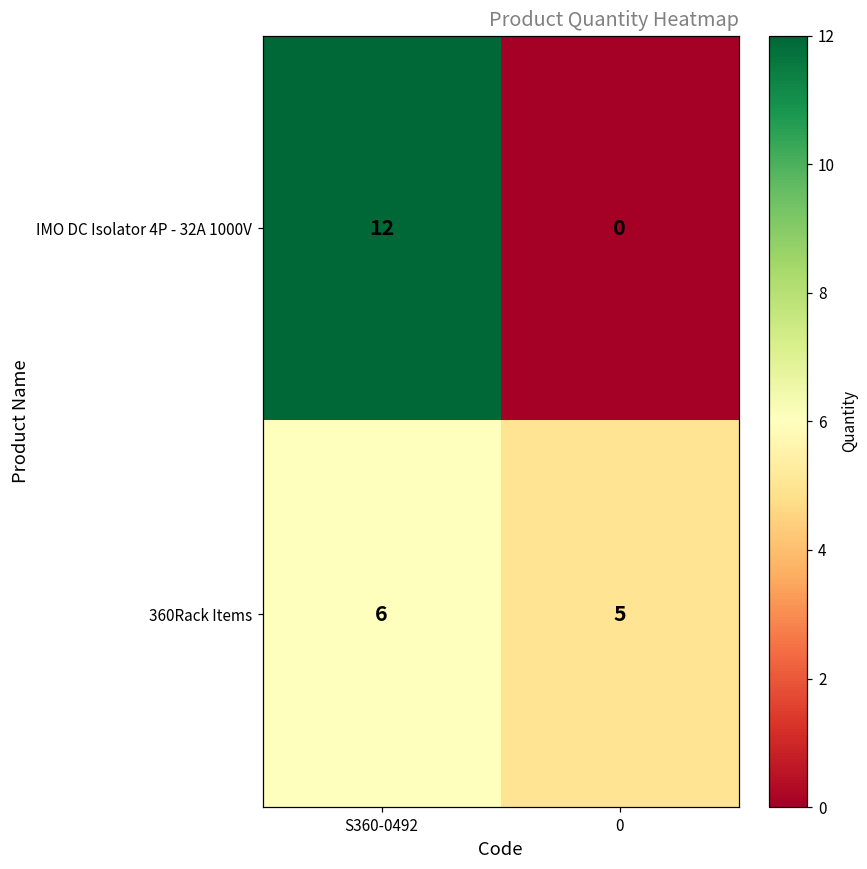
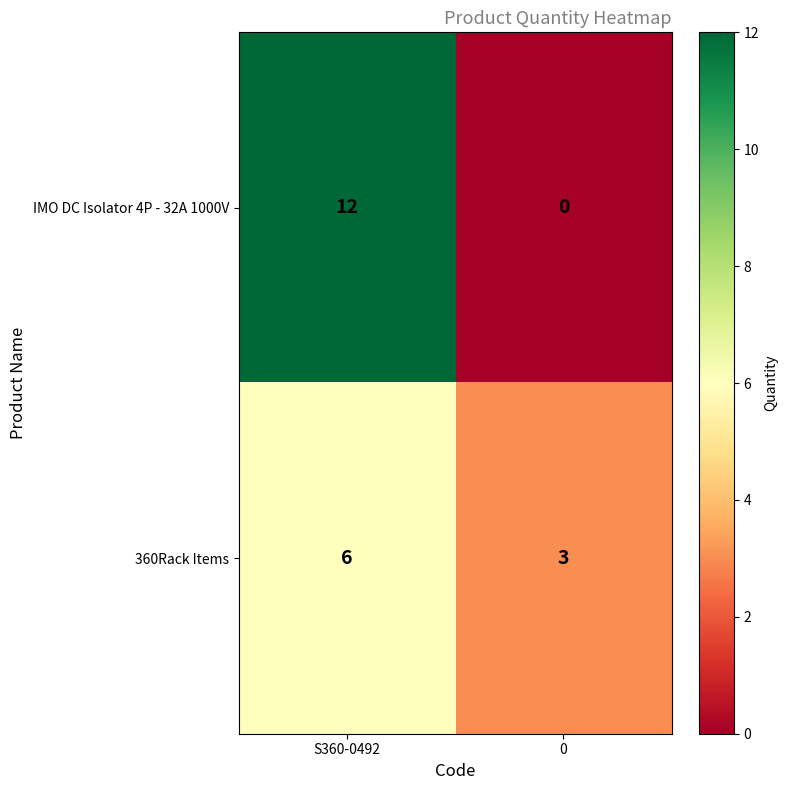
  {
    "IMO DC Isolator 4P - 32A 1000V": {
      "S360-0492": 12,
      "0": 0
    },
    "360Rack Items": {
      "S360-0492": 6,
-     "0": 5
+     "0": 3
    }
  }
